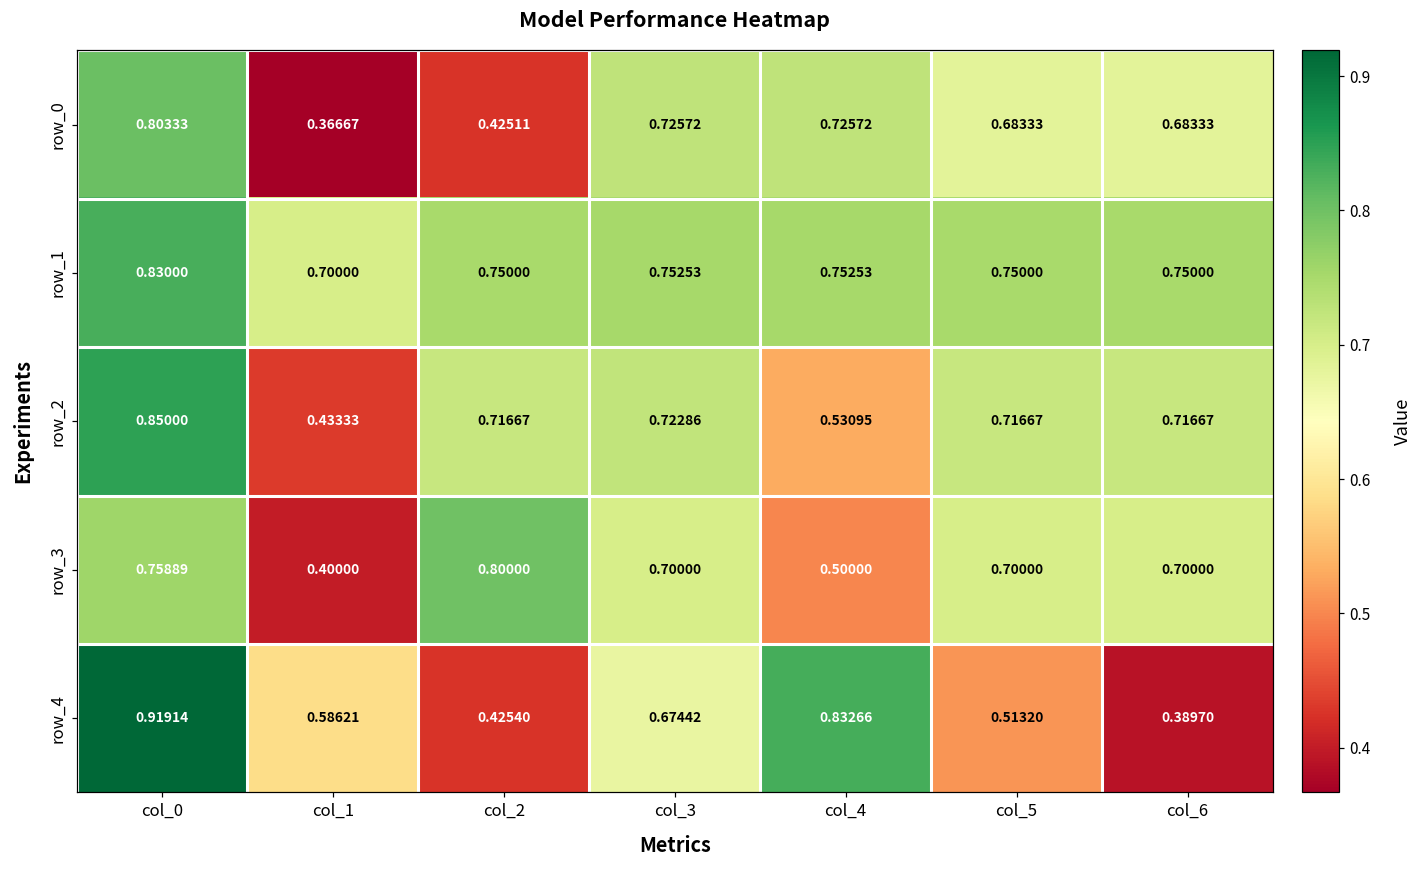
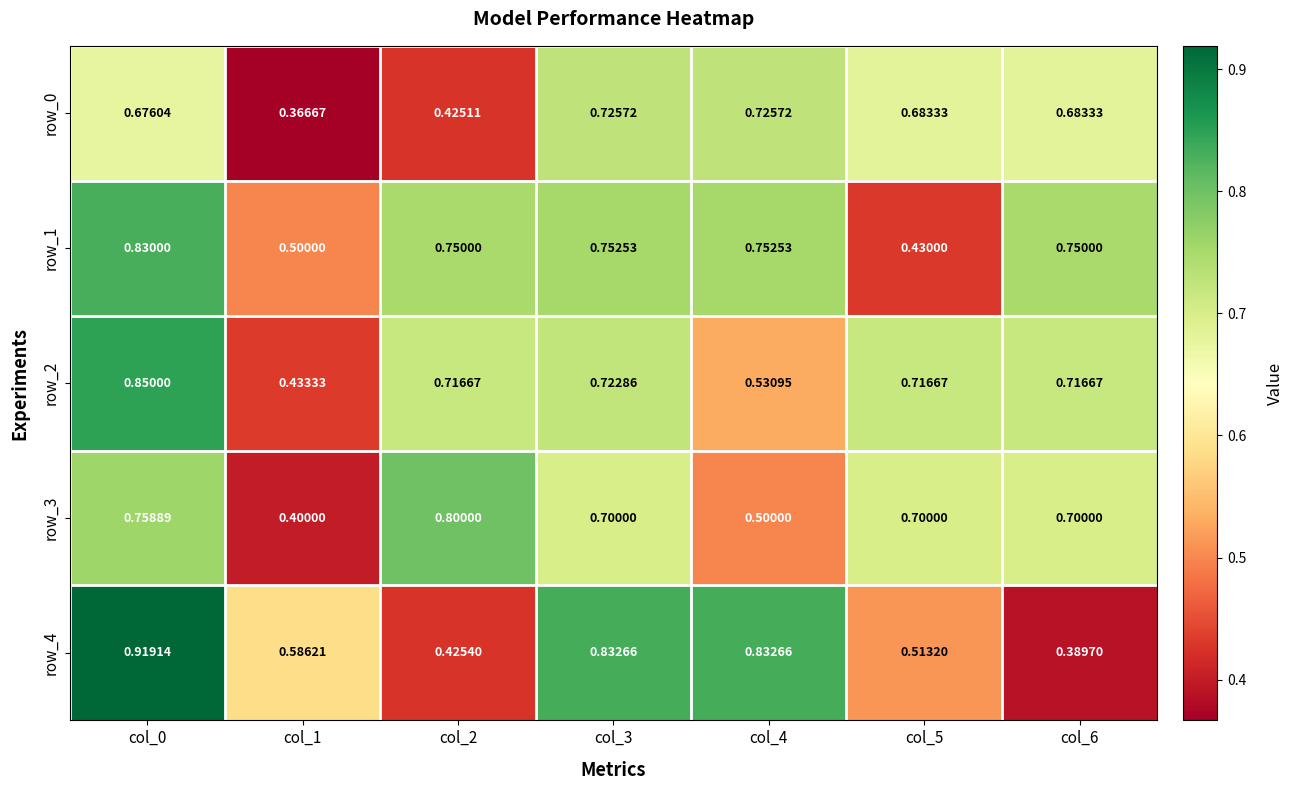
  {
    "row_0": {
-     "col_0": 0.80333,
+     "col_0": 0.67604,
      "col_1": 0.36667,
      "col_2": 0.42511,
      "col_3": 0.72572,
      "col_4": 0.72572,
      "col_5": 0.68333,
      "col_6": 0.68333
    },
    "row_1": {
      "col_0": 0.83000,
-     "col_1": 0.70000,
+     "col_1": 0.50000,
      "col_2": 0.75000,
      "col_3": 0.75253,
      "col_4": 0.75253,
-     "col_5": 0.75000,
+     "col_5": 0.43000,
      "col_6": 0.75000
    },
    "row_2": {
      "col_0": 0.85000,
      "col_1": 0.43333,
      "col_2": 0.71667,
      "col_3": 0.72286,
      "col_4": 0.53095,
      "col_5": 0.71667,
      "col_6": 0.71667
    },
    "row_3": {
      "col_0": 0.75889,
      "col_1": 0.40000,
      "col_2": 0.80000,
      "col_3": 0.70000,
      "col_4": 0.50000,
      "col_5": 0.70000,
      "col_6": 0.70000
    },
    "row_4": {
      "col_0": 0.91914,
      "col_1": 0.58621,
      "col_2": 0.42540,
-     "col_3": 0.67442,
+     "col_3": 0.83266,
      "col_4": 0.83266,
      "col_5": 0.51320,
      "col_6": 0.38970
    }
  }
